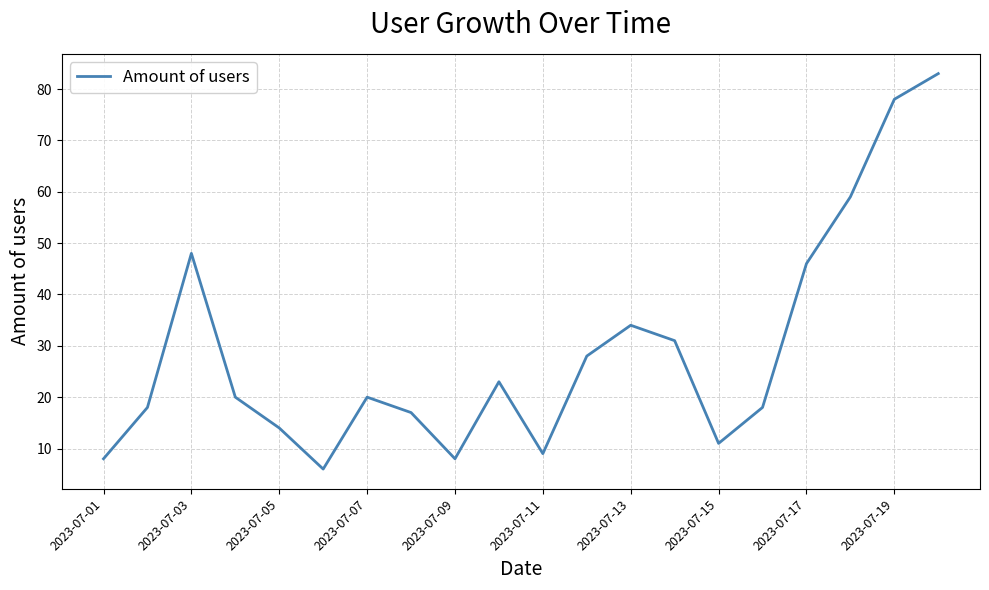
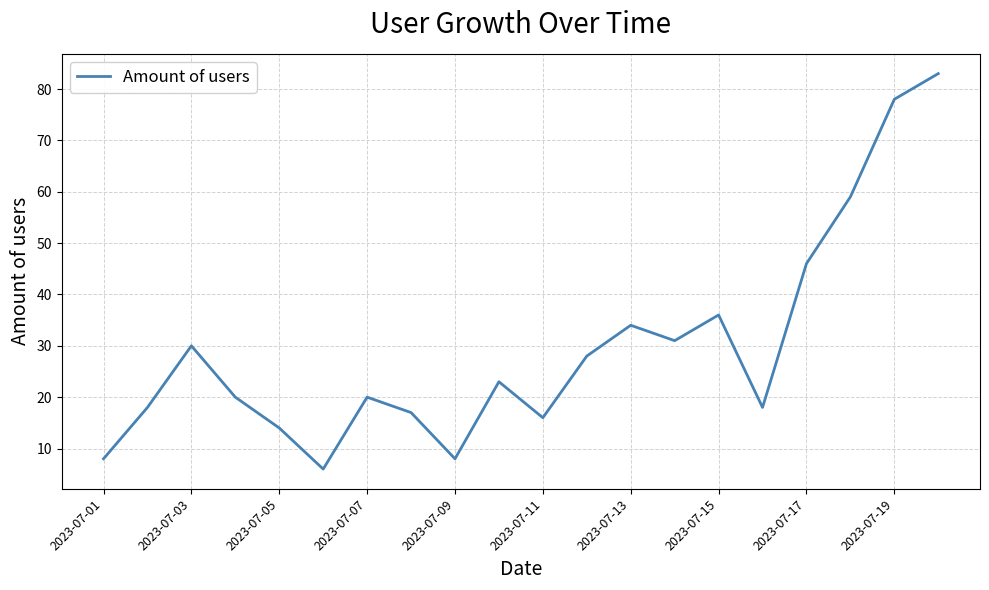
  {
    "2023-07-01": 8,
-   "2023-07-03": 48,
+   "2023-07-03": 30,
    "2023-07-05": 14,
    "2023-07-07": 20,
    "2023-07-09": 8,
-   "2023-07-11": 9,
+   "2023-07-11": 16,
    "2023-07-13": 34,
-   "2023-07-15": 11,
+   "2023-07-15": 36,
    "2023-07-17": 46,
    "2023-07-19": 78
  }
